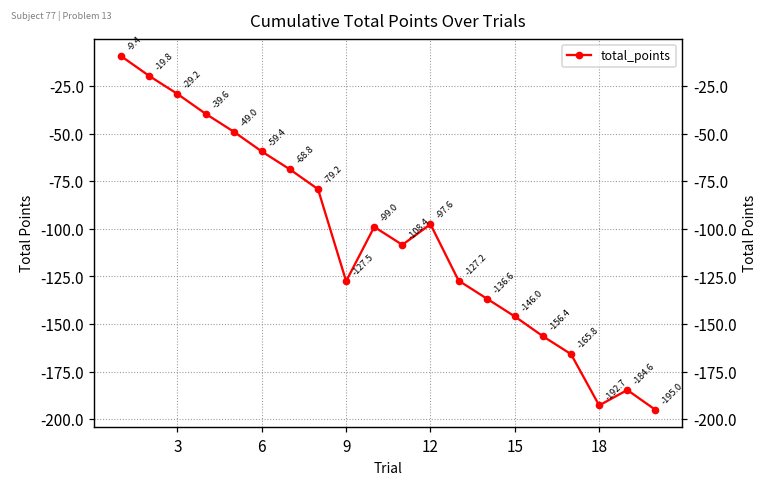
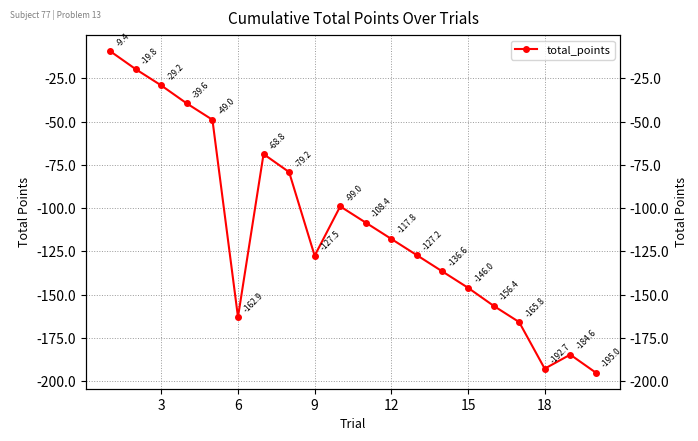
  {
    "3": -29.2,
-   "6": -59.4,
+   "6": -162.9,
    "9": -127.5,
-   "12": -97.6,
+   "12": -117.8,
    "15": -146.0
  }
